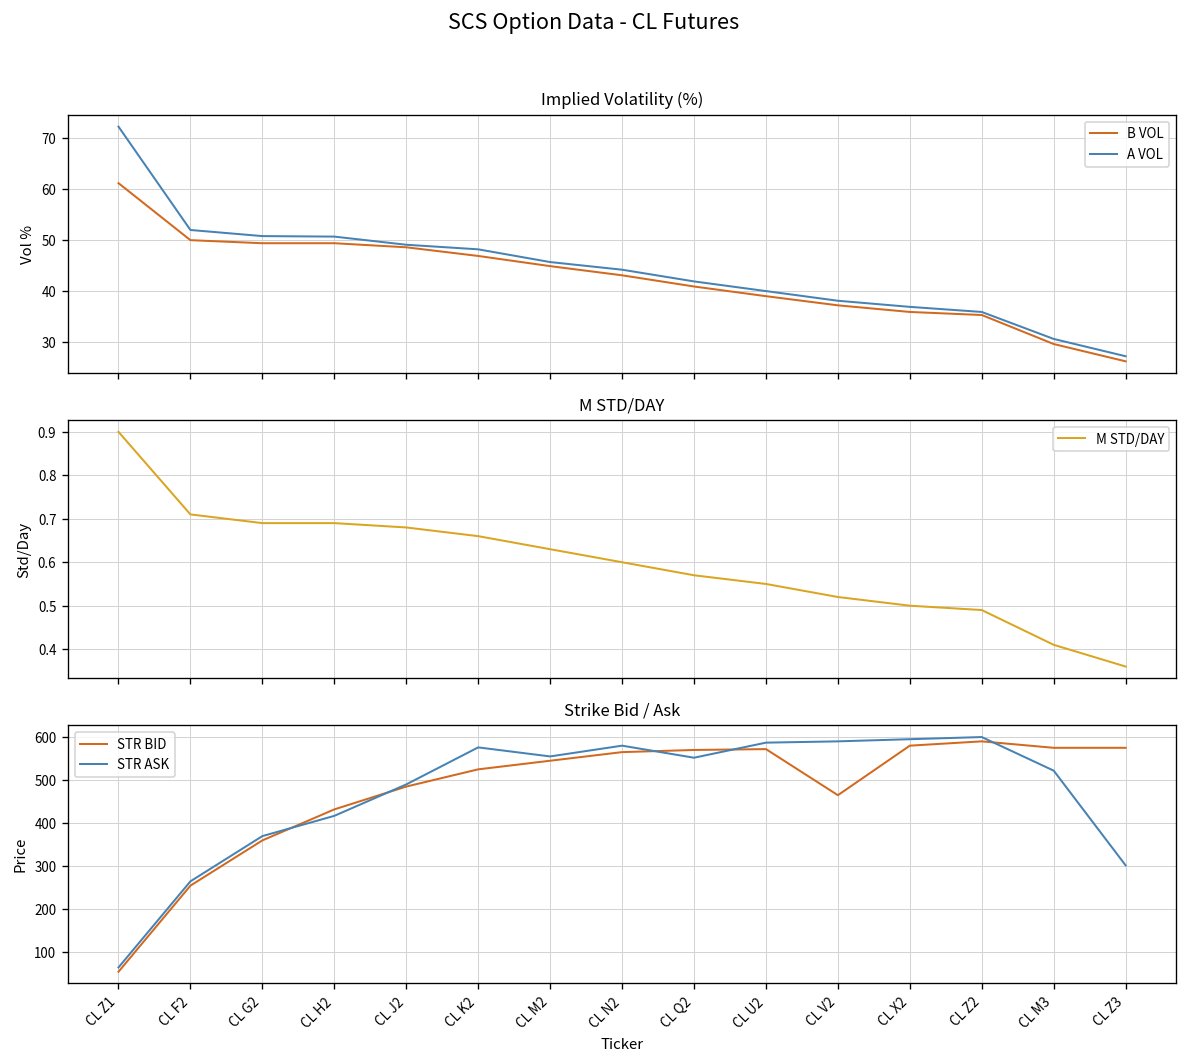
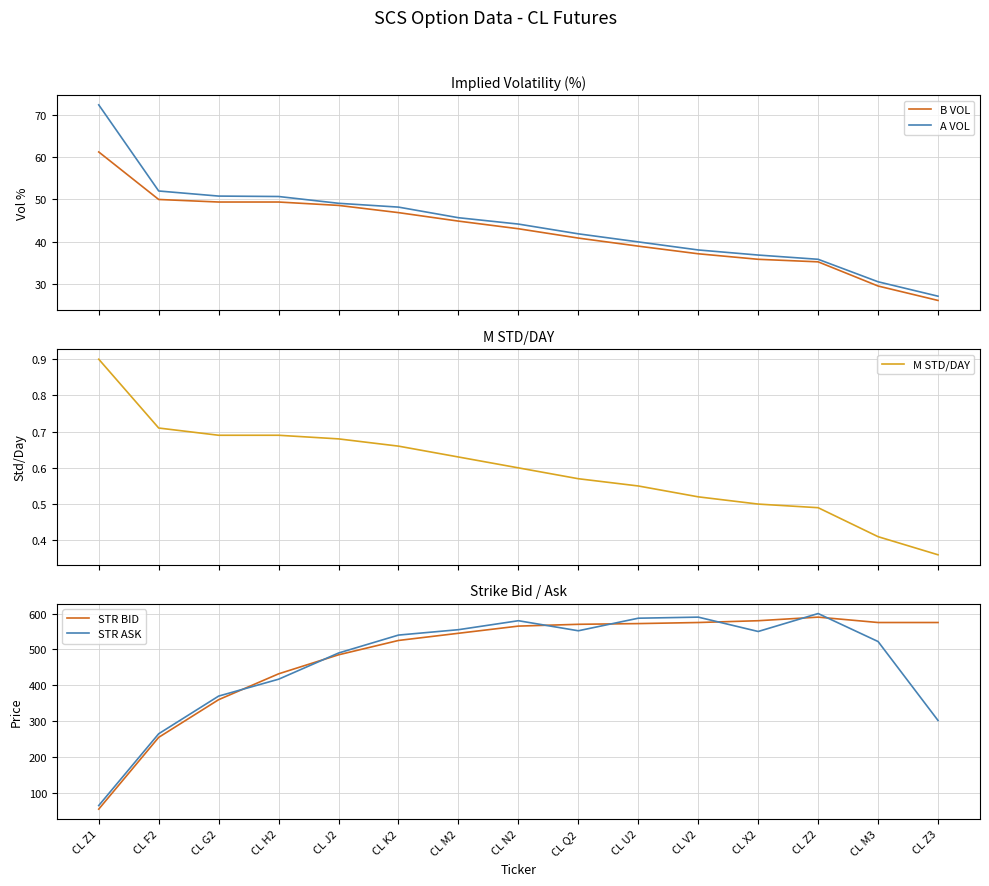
  {
    "Strike Bid / Ask": {
      "STR BID": {
        "CL Z1": 60,
        "CL F2": 260,
        "CL G2": 360,
        "CL H2": 430,
        "CL K2": 530,
        "CL M2": 550,
        "CL N2": 570,
        "CL Q2": 570,
        "CL U2": 570,
-       "CL V2": 470,
+       "CL V2": 580,
        "CL X2": 580,
        "CL Z2": 590,
        "CL M3": 580,
        "CL Z3": 580
      },
      "STR ASK": {
        "CL Z1": 70,
        "CL F2": 270,
        "CL G2": 370,
        "CL H2": 420,
-       "CL K2": 580,
+       "CL K2": 540,
        "CL M2": 560,
        "CL N2": 580,
        "CL Q2": 550,
        "CL U2": 590,
        "CL V2": 590,
-       "CL X2": 600,
+       "CL X2": 550,
        "CL Z2": 600,
        "CL M3": 520,
        "CL Z3": 300
      }
    }
  }
